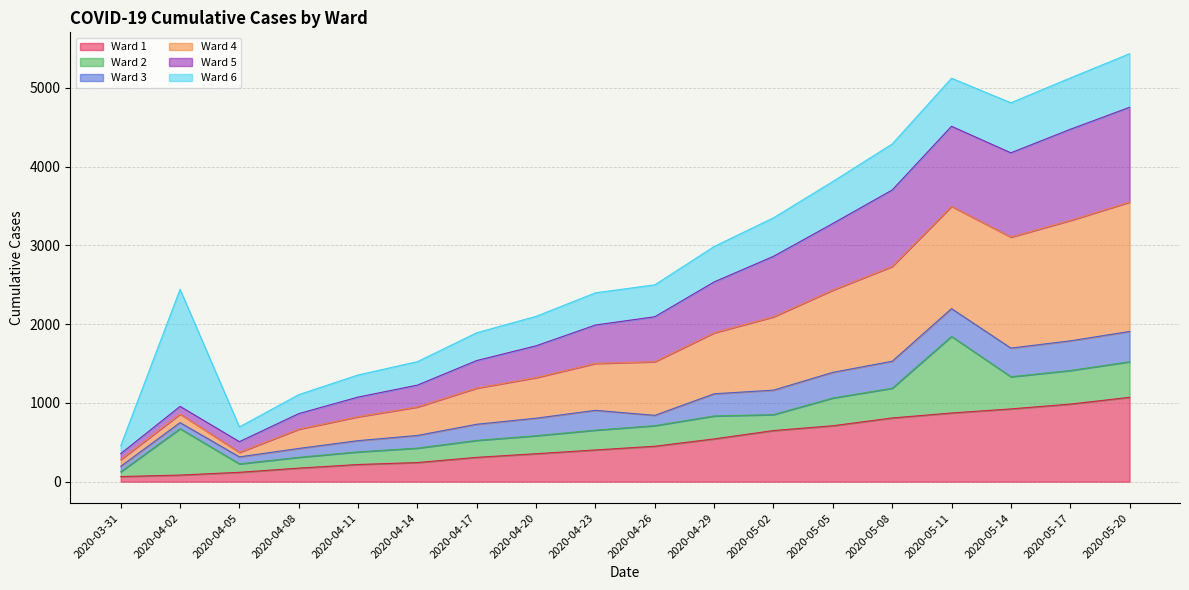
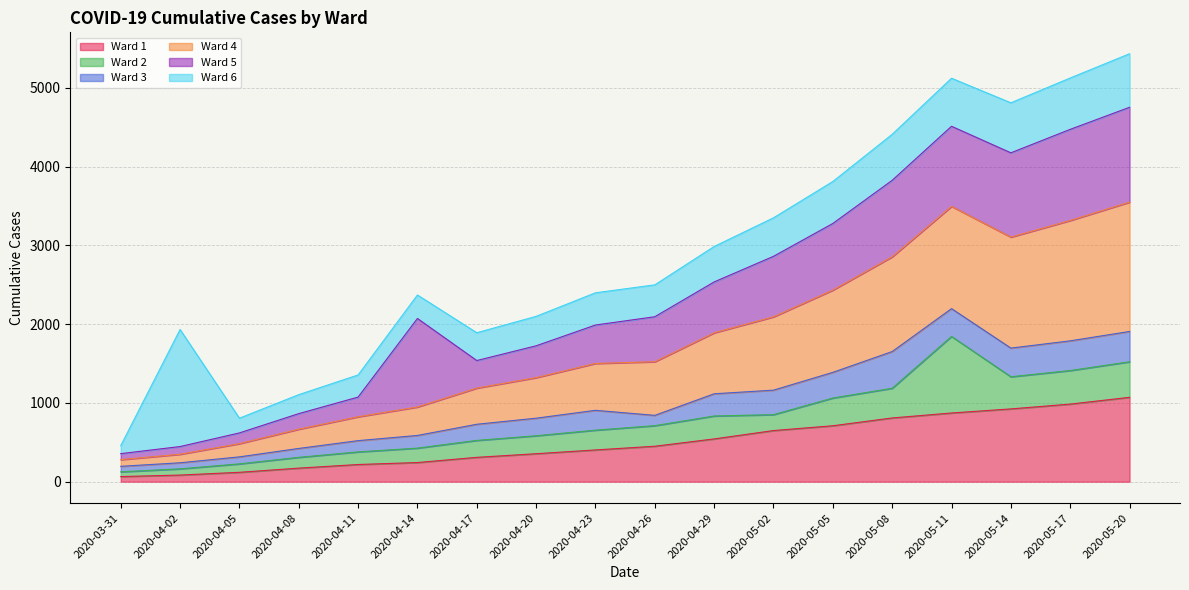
  {
    "Ward 1": {
      "2020-03-31": 100,
      "2020-04-02": 100,
      "2020-04-05": 100,
      "2020-04-08": 200,
      "2020-04-11": 200,
      "2020-04-14": 200,
      "2020-04-17": 300,
      "2020-04-20": 400,
      "2020-04-23": 400,
      "2020-04-26": 500,
      "2020-04-29": 500,
      "2020-05-02": 600,
      "2020-05-05": 700,
      "2020-05-08": 800,
      "2020-05-11": 900,
      "2020-05-14": 900,
      "2020-05-17": 1000,
      "2020-05-20": 1100
    },
    "Ward 2": {
      "2020-03-31": 100,
-     "2020-04-02": 600,
+     "2020-04-02": 100,
      "2020-04-05": 100,
      "2020-04-08": 100,
      "2020-04-11": 200,
      "2020-04-14": 200,
      "2020-04-17": 200,
      "2020-04-20": 200,
      "2020-04-23": 300,
      "2020-04-26": 300,
      "2020-04-29": 300,
      "2020-05-02": 200,
      "2020-05-05": 400,
      "2020-05-08": 400,
      "2020-05-11": 1000,
      "2020-05-14": 400,
      "2020-05-17": 400,
      "2020-05-20": 500
    },
    "Ward 3": {
      "2020-03-31": 100,
      "2020-04-02": 100,
      "2020-04-05": 100,
      "2020-04-08": 100,
      "2020-04-11": 100,
      "2020-04-14": 200,
      "2020-04-17": 200,
      "2020-04-20": 200,
      "2020-04-23": 300,
      "2020-04-26": 100,
      "2020-04-29": 300,
      "2020-05-02": 300,
      "2020-05-05": 300,
-     "2020-05-08": 300,
+     "2020-05-08": 500,
      "2020-05-11": 400,
      "2020-05-14": 400,
      "2020-05-17": 400,
      "2020-05-20": 400
    },
    "Ward 4": {
      "2020-03-31": 100,
      "2020-04-02": 100,
-     "2020-04-05": 100,
+     "2020-04-05": 200,
      "2020-04-08": 200,
      "2020-04-11": 300,
      "2020-04-14": 400,
      "2020-04-17": 500,
      "2020-04-20": 500,
      "2020-04-23": 600,
      "2020-04-26": 700,
      "2020-04-29": 800,
      "2020-05-02": 900,
      "2020-05-05": 1000,
      "2020-05-08": 1200,
      "2020-05-11": 1300,
      "2020-05-14": 1400,
      "2020-05-17": 1500,
      "2020-05-20": 1600
    },
    "Ward 5": {
      "2020-03-31": 100,
      "2020-04-02": 100,
      "2020-04-05": 100,
      "2020-04-08": 200,
      "2020-04-11": 300,
-     "2020-04-14": 300,
+     "2020-04-14": 1100,
      "2020-04-17": 400,
      "2020-04-20": 400,
      "2020-04-23": 500,
      "2020-04-26": 600,
      "2020-04-29": 600,
      "2020-05-02": 800,
      "2020-05-05": 800,
      "2020-05-08": 1000,
      "2020-05-11": 1000,
      "2020-05-14": 1100,
      "2020-05-17": 1200,
      "2020-05-20": 1200
    },
    "Ward 6": {
      "2020-03-31": 100,
      "2020-04-02": 1500,
      "2020-04-05": 200,
      "2020-04-08": 200,
      "2020-04-11": 300,
      "2020-04-14": 300,
      "2020-04-17": 400,
      "2020-04-20": 400,
      "2020-04-23": 400,
      "2020-04-26": 400,
      "2020-04-29": 500,
      "2020-05-02": 500,
      "2020-05-05": 500,
      "2020-05-08": 600,
      "2020-05-11": 600,
      "2020-05-14": 600,
      "2020-05-17": 700,
      "2020-05-20": 700
    }
  }
